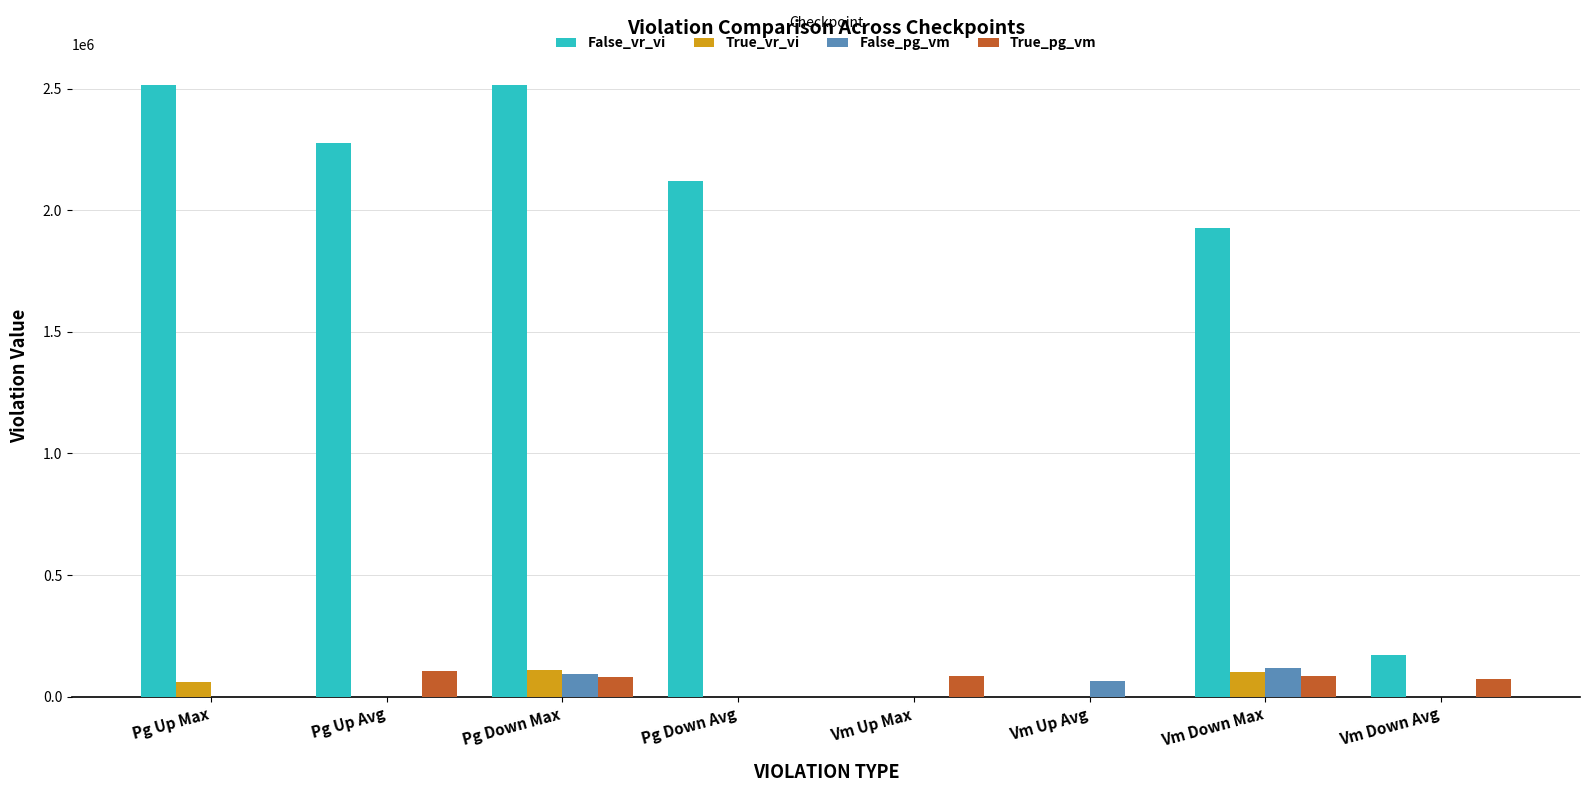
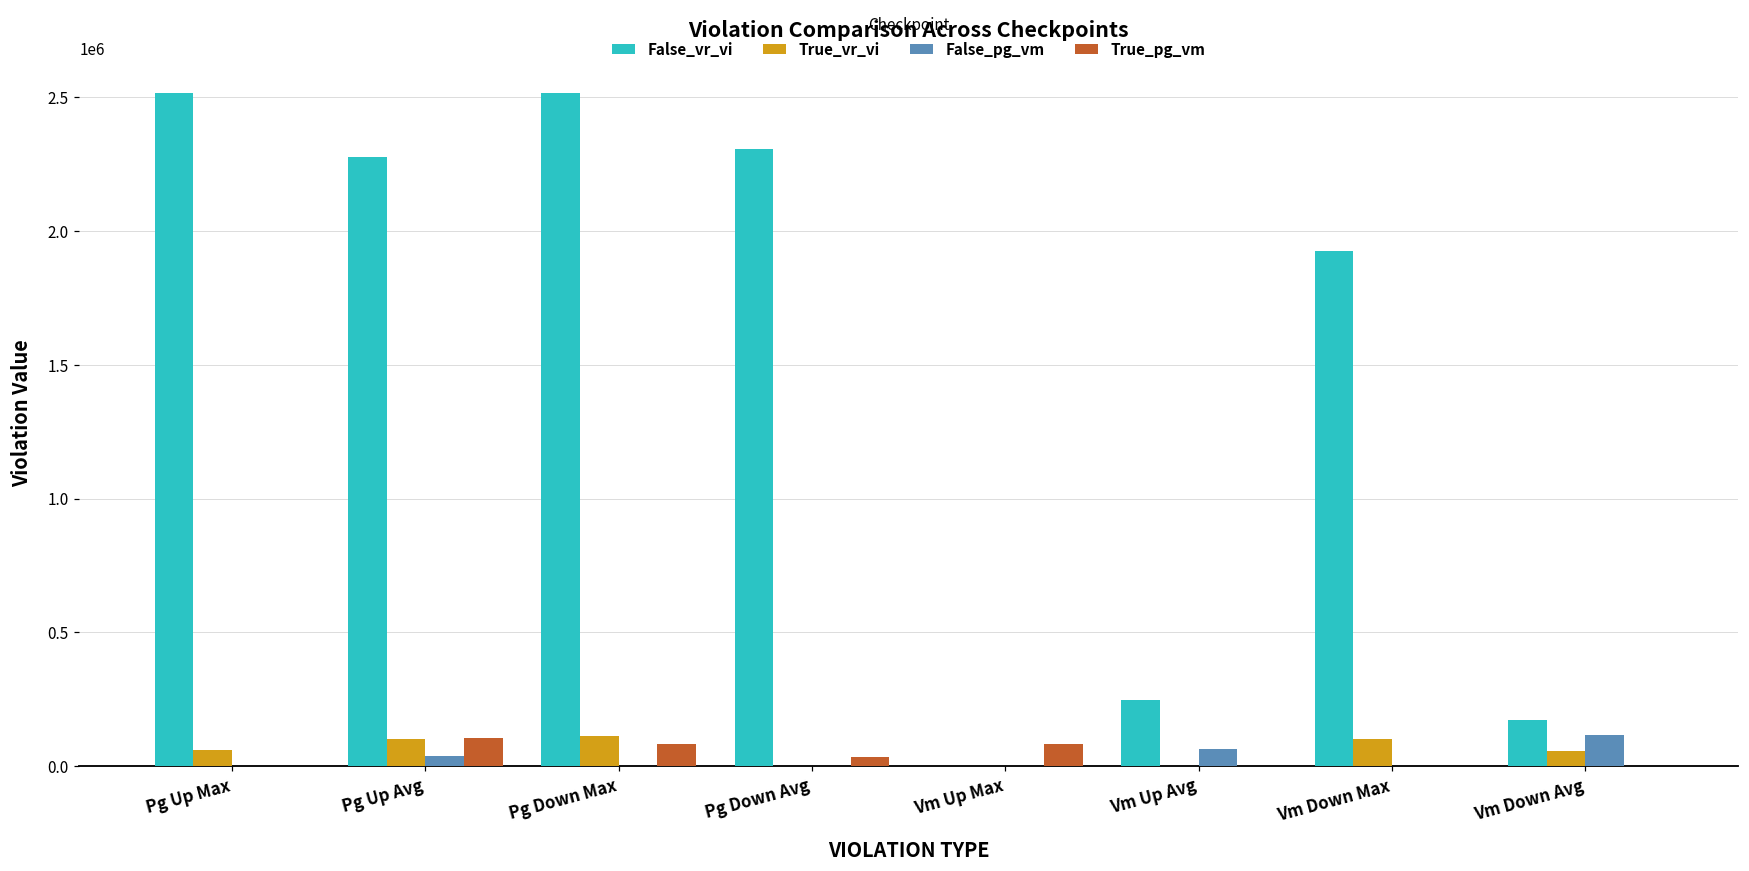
  {
    "False_vr_vi": {
      "Pg Up Max": 2520000,
      "Pg Up Avg": 2280000,
      "Pg Down Max": 2510000,
-     "Pg Down Avg": 2120000,
-     "Vm Up Avg": 0,
+     "Pg Down Avg": 2310000,
+     "Vm Up Avg": 250000,
      "Vm Down Max": 1930000,
      "Vm Down Avg": 170000
    },
    "True_vr_vi": {
      "Pg Up Max": 60000,
-     "Pg Up Avg": 0,
+     "Pg Up Avg": 100000,
      "Pg Down Max": 110000,
      "Vm Down Max": 100000,
-     "Vm Down Avg": 0
+     "Vm Down Avg": 60000
    },
    "False_pg_vm": {
-     "Pg Up Avg": 0,
-     "Pg Down Max": 90000,
+     "Pg Up Avg": 40000,
+     "Pg Down Max": 0,
      "Vm Up Avg": 60000,
-     "Vm Down Max": 120000,
-     "Vm Down Avg": 0
+     "Vm Down Max": 0,
+     "Vm Down Avg": 120000
    },
    "True_pg_vm": {
      "Pg Up Avg": 110000,
      "Pg Down Max": 80000,
-     "Pg Down Avg": 0,
+     "Pg Down Avg": 30000,
      "Vm Up Max": 80000,
-     "Vm Down Max": 90000,
-     "Vm Down Avg": 70000
+     "Vm Down Max": 0,
+     "Vm Down Avg": 0
    }
  }
